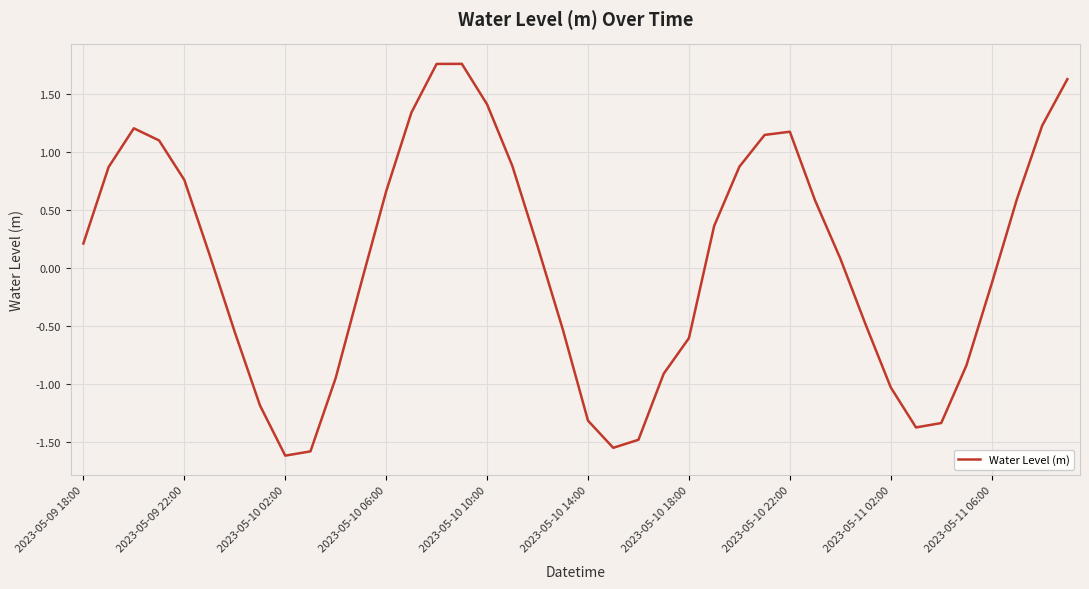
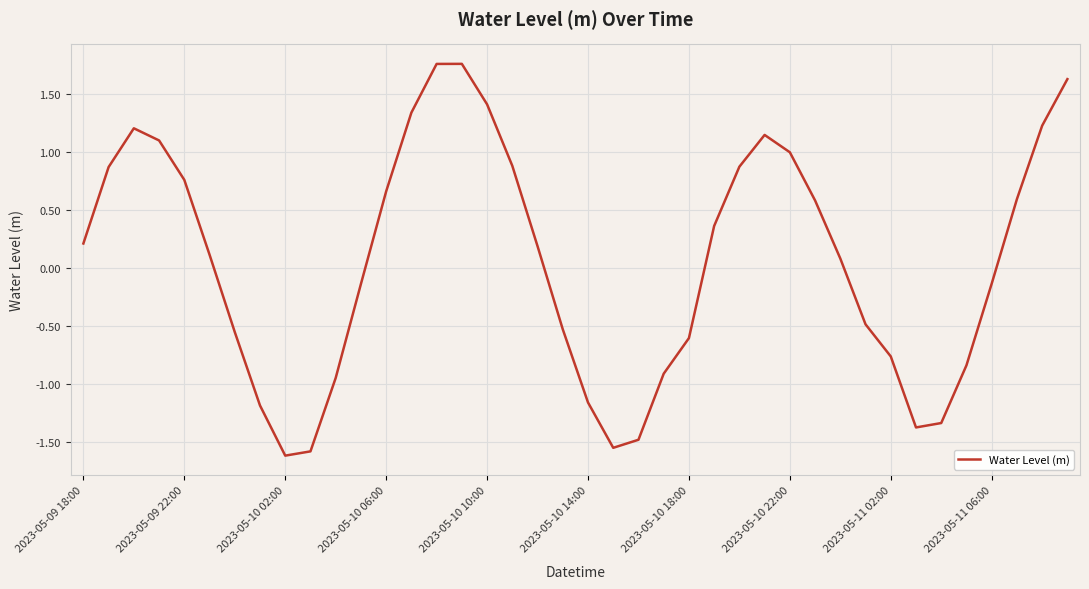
  {
    "2023-05-09 18:00": 0.21,
    "2023-05-09 22:00": 0.76,
    "2023-05-10 02:00": -1.61,
    "2023-05-10 06:00": 0.66,
    "2023-05-10 10:00": 1.41,
-   "2023-05-10 14:00": -1.31,
+   "2023-05-10 14:00": -1.16,
    "2023-05-10 18:00": -0.60,
-   "2023-05-10 22:00": 1.17,
-   "2023-05-11 02:00": -1.03,
+   "2023-05-10 22:00": 1.00,
+   "2023-05-11 02:00": -0.76,
    "2023-05-11 06:00": -0.13
  }
